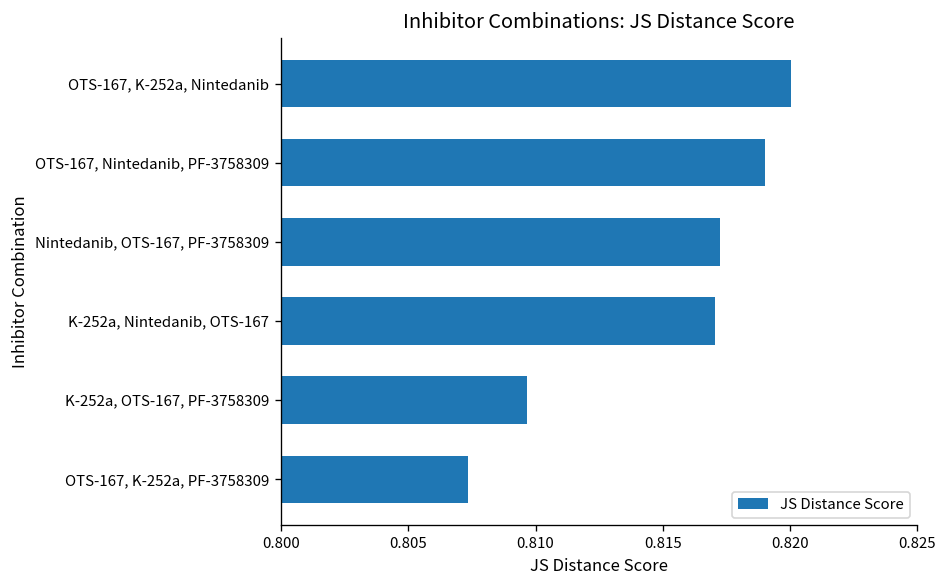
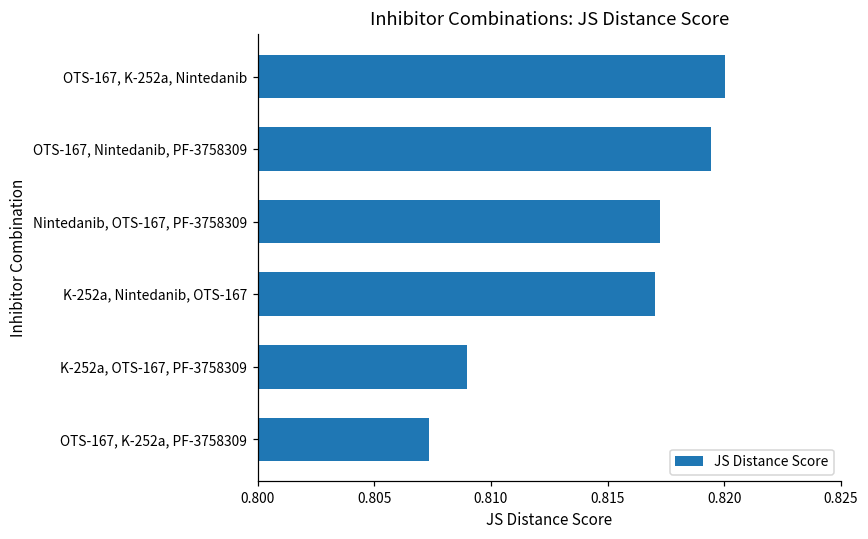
  {
    "OTS-167, K-252a, Nintedanib": 0.8200,
-   "OTS-167, Nintedanib, PF-3758309": 0.8190,
+   "OTS-167, Nintedanib, PF-3758309": 0.8194,
    "Nintedanib, OTS-167, PF-3758309": 0.8172,
    "K-252a, Nintedanib, OTS-167": 0.8170,
-   "K-252a, OTS-167, PF-3758309": 0.8097,
+   "K-252a, OTS-167, PF-3758309": 0.8090,
    "OTS-167, K-252a, PF-3758309": 0.8073
  }
